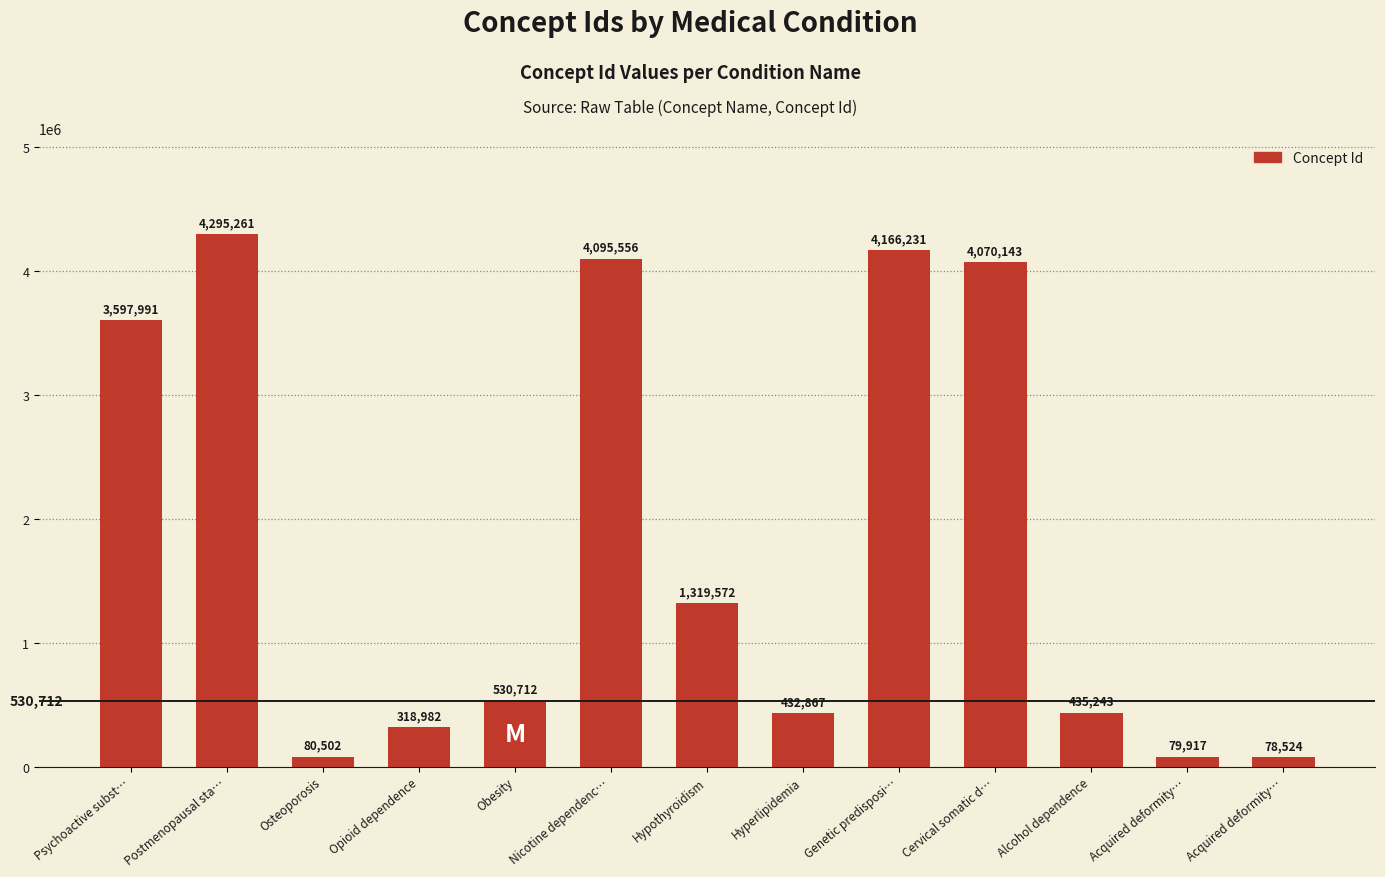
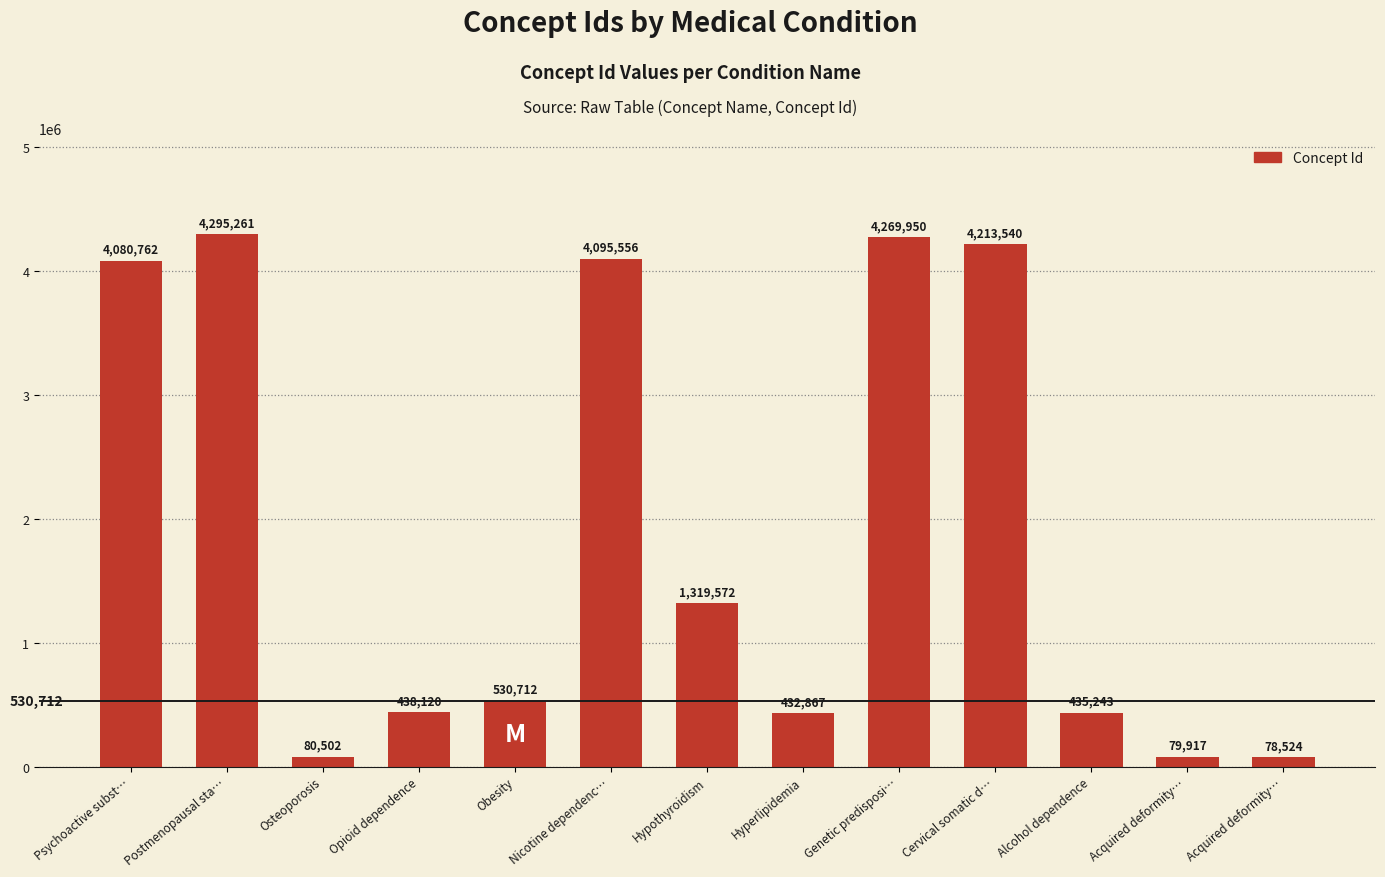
  {
-   "Psychoactive subst…": "3,597,991",
+   "Psychoactive subst…": "4,080,762",
    "Postmenopausal sta…": "4,295,261",
    "Osteoporosis": "80,502",
-   "Opioid dependence": "318,982",
+   "Opioid dependence": "438,120",
    "Obesity": "530,712",
    "Nicotine dependenc…": "4,095,556",
    "Hypothyroidism": "1,319,572",
    "Hyperlipidemia": "432,867",
-   "Genetic predisposi…": "4,166,231",
-   "Cervical somatic d…": "4,070,143",
+   "Genetic predisposi…": "4,269,950",
+   "Cervical somatic d…": "4,213,540",
    "Alcohol dependence": "435,243"
  }
